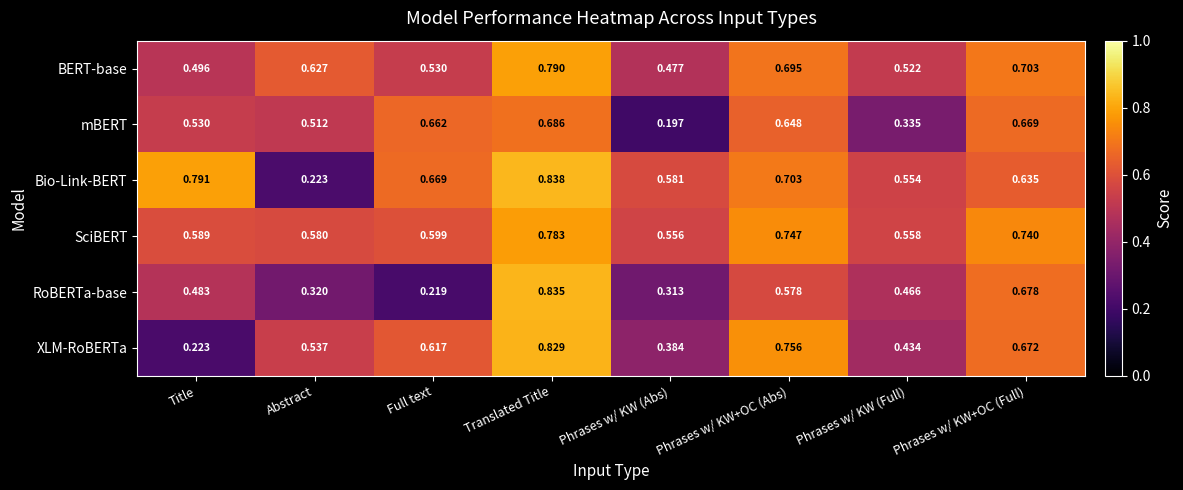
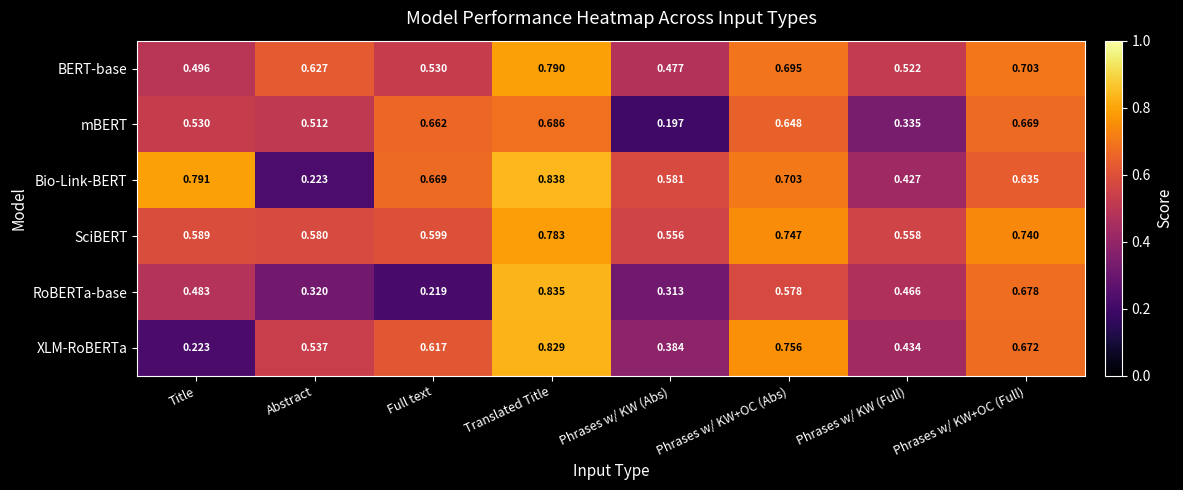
  {
    "BERT-base": {
      "Title": 0.496,
      "Abstract": 0.627,
      "Full text": 0.530,
      "Translated Title": 0.790,
      "Phrases w/ KW (Abs)": 0.477,
      "Phrases w/ KW+OC (Abs)": 0.695,
      "Phrases w/ KW (Full)": 0.522,
      "Phrases w/ KW+OC (Full)": 0.703
    },
    "mBERT": {
      "Title": 0.530,
      "Abstract": 0.512,
      "Full text": 0.662,
      "Translated Title": 0.686,
      "Phrases w/ KW (Abs)": 0.197,
      "Phrases w/ KW+OC (Abs)": 0.648,
      "Phrases w/ KW (Full)": 0.335,
      "Phrases w/ KW+OC (Full)": 0.669
    },
    "Bio-Link-BERT": {
      "Title": 0.791,
      "Abstract": 0.223,
      "Full text": 0.669,
      "Translated Title": 0.838,
      "Phrases w/ KW (Abs)": 0.581,
      "Phrases w/ KW+OC (Abs)": 0.703,
-     "Phrases w/ KW (Full)": 0.554,
+     "Phrases w/ KW (Full)": 0.427,
      "Phrases w/ KW+OC (Full)": 0.635
    },
    "SciBERT": {
      "Title": 0.589,
      "Abstract": 0.580,
      "Full text": 0.599,
      "Translated Title": 0.783,
      "Phrases w/ KW (Abs)": 0.556,
      "Phrases w/ KW+OC (Abs)": 0.747,
      "Phrases w/ KW (Full)": 0.558,
      "Phrases w/ KW+OC (Full)": 0.740
    },
    "RoBERTa-base": {
      "Title": 0.483,
      "Abstract": 0.320,
      "Full text": 0.219,
      "Translated Title": 0.835,
      "Phrases w/ KW (Abs)": 0.313,
      "Phrases w/ KW+OC (Abs)": 0.578,
      "Phrases w/ KW (Full)": 0.466,
      "Phrases w/ KW+OC (Full)": 0.678
    },
    "XLM-RoBERTa": {
      "Title": 0.223,
      "Abstract": 0.537,
      "Full text": 0.617,
      "Translated Title": 0.829,
      "Phrases w/ KW (Abs)": 0.384,
      "Phrases w/ KW+OC (Abs)": 0.756,
      "Phrases w/ KW (Full)": 0.434,
      "Phrases w/ KW+OC (Full)": 0.672
    }
  }
